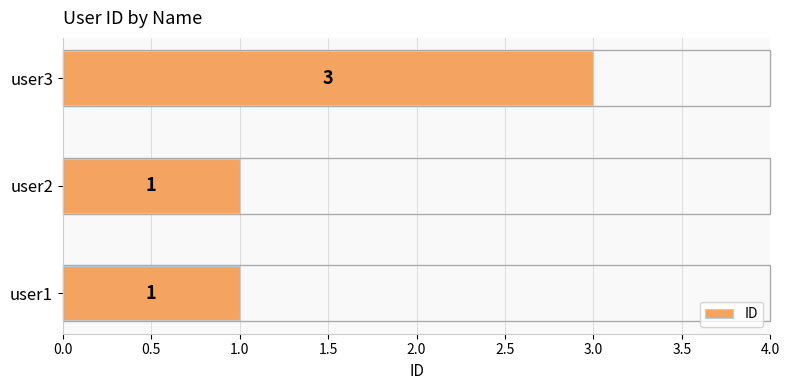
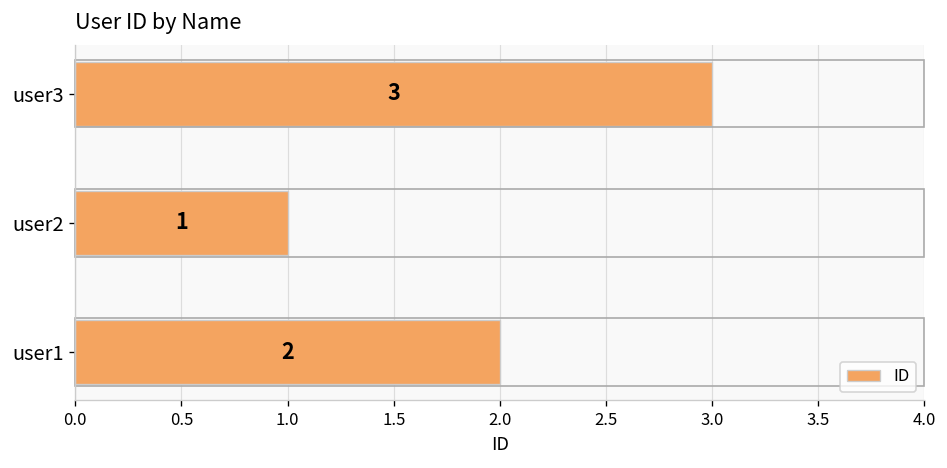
  {
    "user3": 3,
    "user2": 1,
-   "user1": 1
+   "user1": 2
  }
